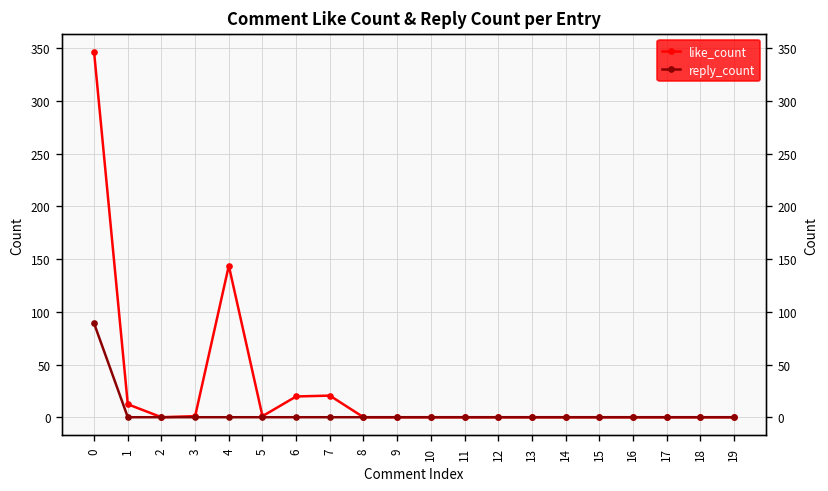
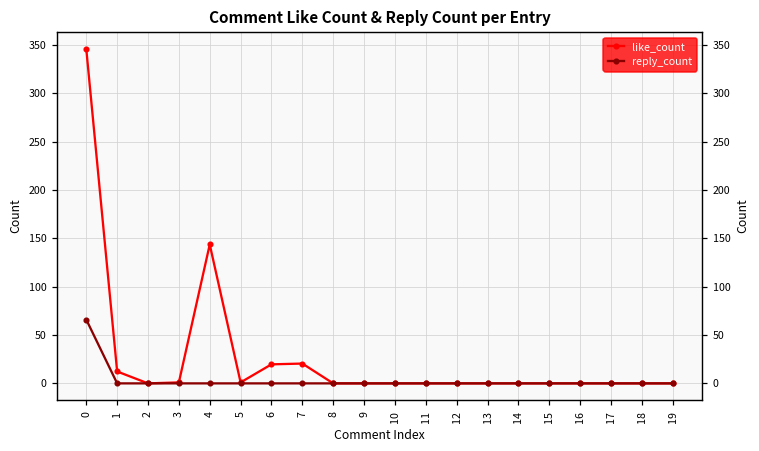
  {
    "like_count": {
      "0": 350,
      "1": 10,
      "4": 140,
      "6": 20,
      "7": 20
    },
    "reply_count": {
-     "0": 90,
+     "0": 70,
      "1": 0,
      "4": 0,
      "6": 0,
      "7": 0
    }
  }
